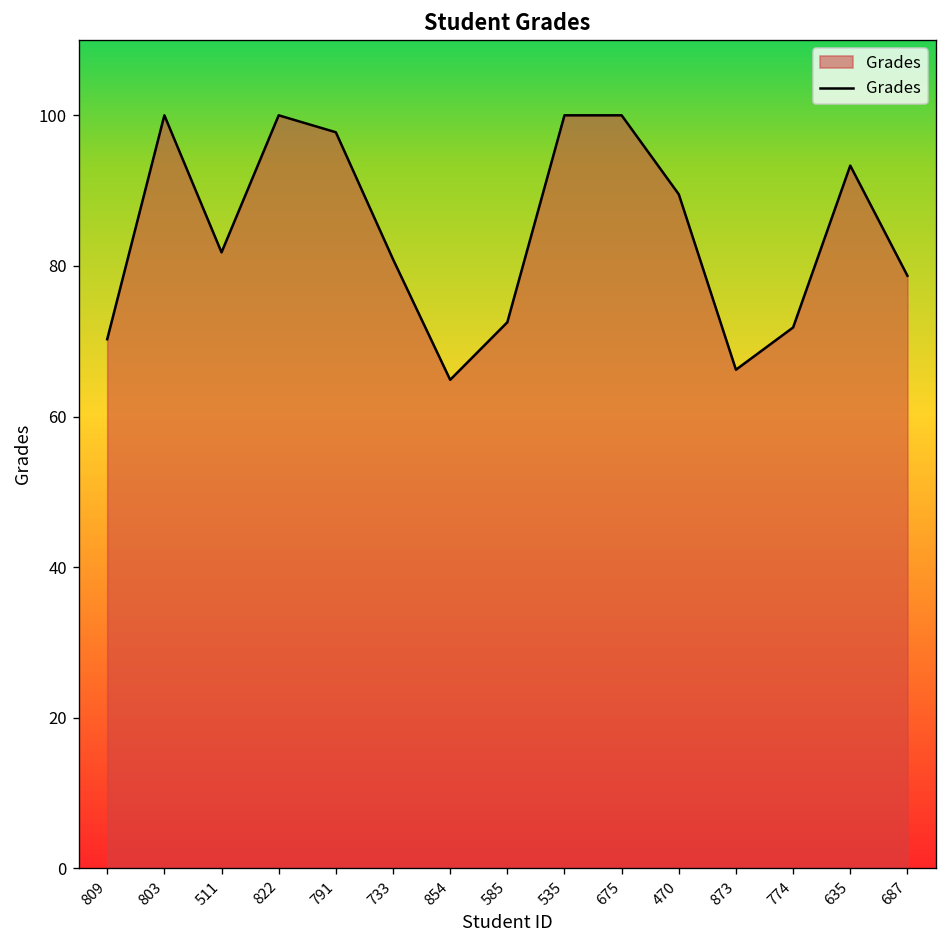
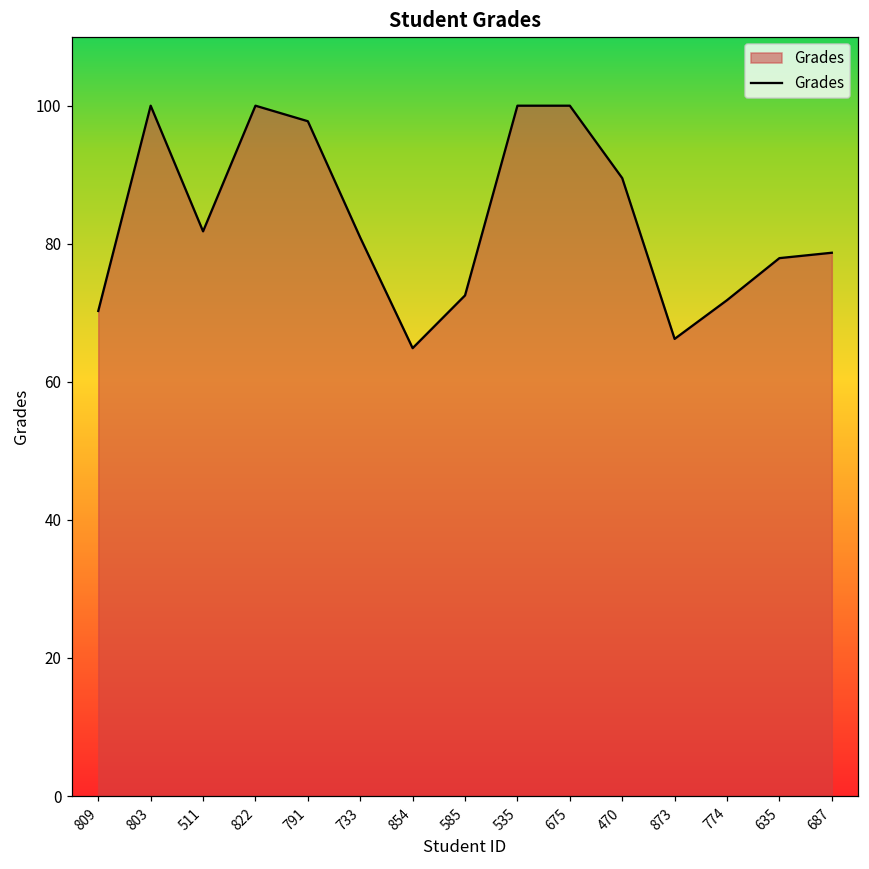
  {
    "809": 70,
    "803": 100,
    "511": 82,
    "822": 100,
    "791": 98,
    "733": 81,
    "854": 65,
    "585": 73,
    "535": 100,
    "675": 100,
    "470": 90,
    "873": 66,
    "774": 72,
-   "635": 93,
+   "635": 78,
    "687": 79
  }
